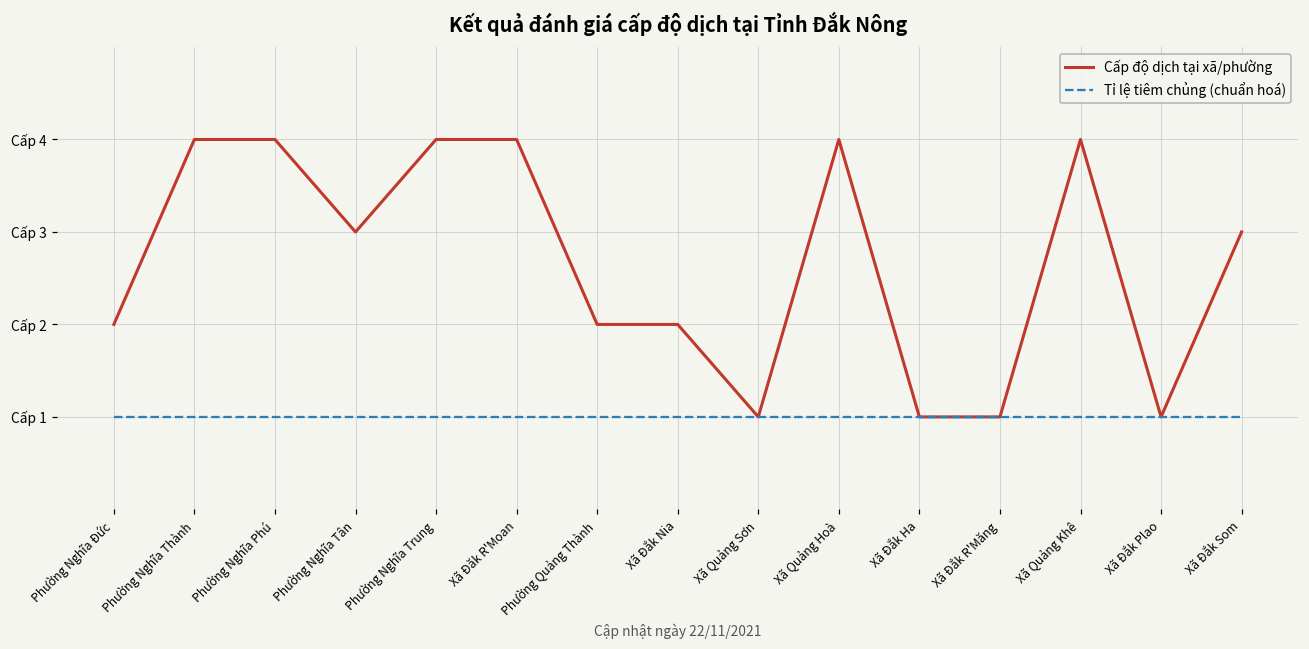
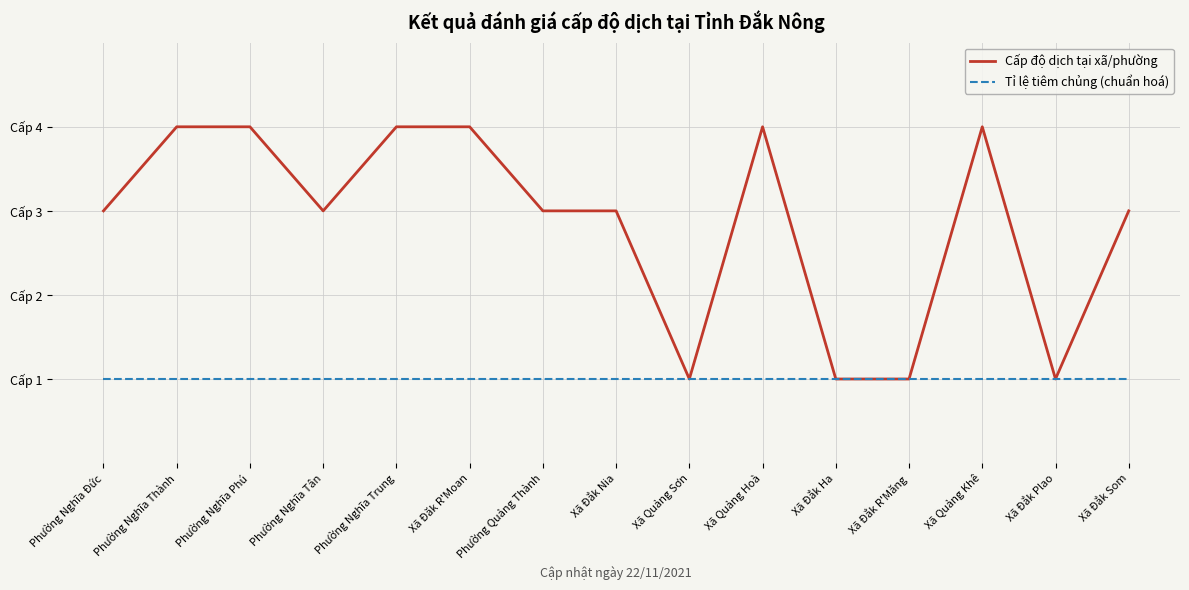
  {
    "Cấp độ dịch tại xã/phường": {
-     "Phường Nghĩa Đức": "Cấp 2",
+     "Phường Nghĩa Đức": "Cấp 3",
      "Phường Nghĩa Thành": "Cấp 4",
      "Phường Nghĩa Phú": "Cấp 4",
      "Phường Nghĩa Tân": "Cấp 3",
      "Phường Nghĩa Trung": "Cấp 4",
      "Xã Đăk R'Moan": "Cấp 4",
-     "Phường Quảng Thành": "Cấp 2",
-     "Xã Đắk Nia": "Cấp 2",
+     "Phường Quảng Thành": "Cấp 3",
+     "Xã Đắk Nia": "Cấp 3",
      "Xã Quảng Hoà": "Cấp 4",
      "Xã Quảng Khê": "Cấp 4",
      "Xã Đắk Som": "Cấp 3"
    },
    "Tỉ lệ tiêm chủng (chuẩn hoá)": {
      "Phường Nghĩa Đức": "Cấp 1",
      "Phường Nghĩa Thành": "Cấp 1",
      "Phường Nghĩa Phú": "Cấp 1",
      "Phường Nghĩa Tân": "Cấp 1",
      "Phường Nghĩa Trung": "Cấp 1",
      "Xã Đăk R'Moan": "Cấp 1",
      "Phường Quảng Thành": "Cấp 1",
      "Xã Đắk Nia": "Cấp 1",
      "Xã Quảng Hoà": "Cấp 1",
      "Xã Quảng Khê": "Cấp 1",
      "Xã Đắk Som": "Cấp 1"
    }
  }
